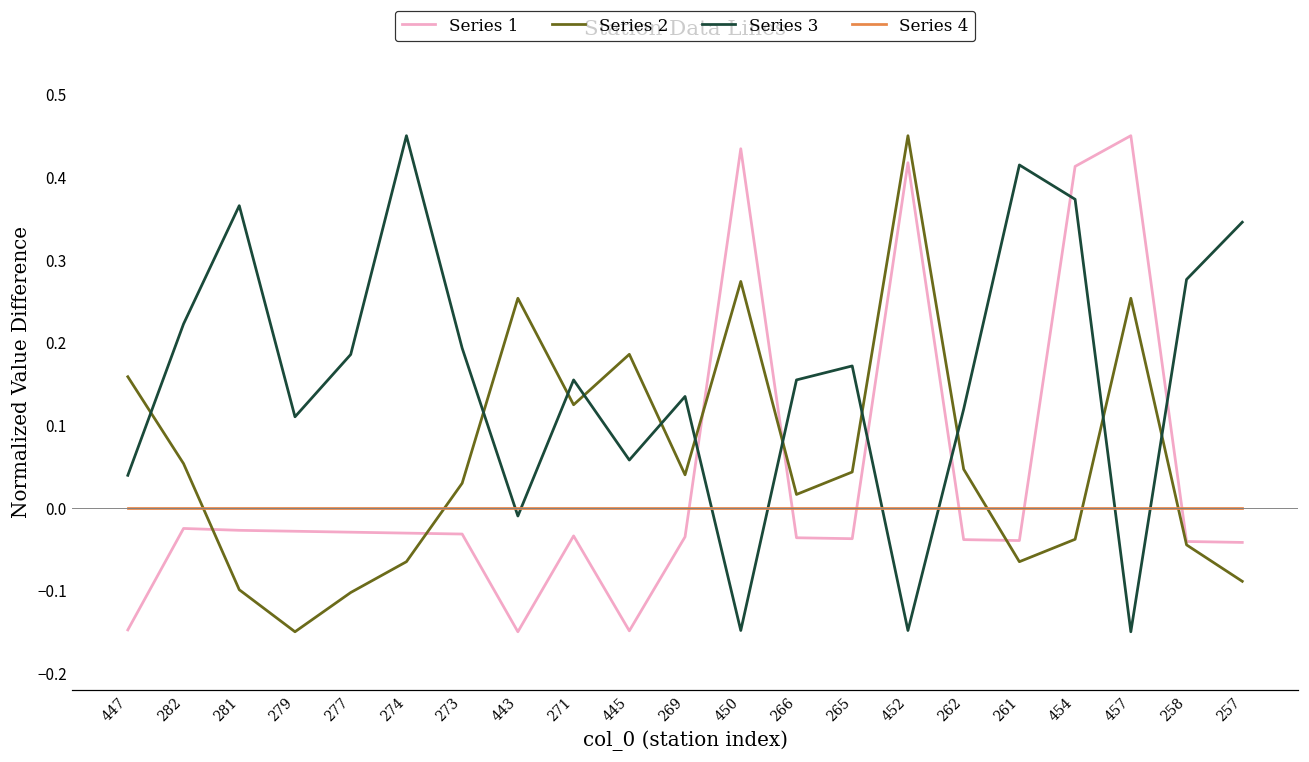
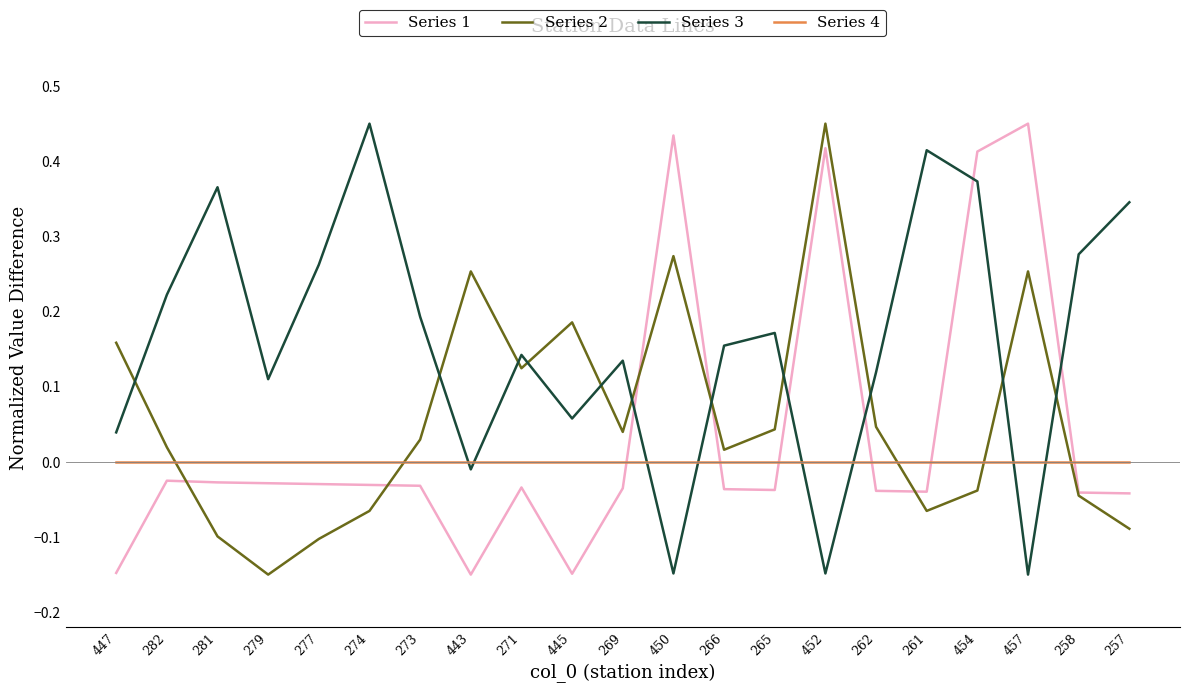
  {
    "Series 1": {
      "447": -0.15,
      "282": -0.03,
      "281": -0.03,
      "279": -0.03,
      "277": -0.03,
      "274": -0.03,
      "273": -0.03,
      "443": -0.15,
      "271": -0.03,
      "445": -0.15,
      "269": -0.04,
      "450": 0.43,
      "266": -0.04,
      "265": -0.04,
      "452": 0.42,
      "262": -0.04,
      "261": -0.04,
      "454": 0.41,
      "457": 0.45,
      "258": -0.04,
      "257": -0.04
    },
    "Series 2": {
      "447": 0.16,
-     "282": 0.05,
+     "282": 0.02,
      "281": -0.10,
      "279": -0.15,
      "277": -0.10,
      "274": -0.07,
      "273": 0.03,
      "443": 0.25,
      "271": 0.12,
      "445": 0.19,
      "269": 0.04,
      "450": 0.27,
      "266": 0.02,
      "265": 0.04,
      "452": 0.45,
      "262": 0.05,
      "261": -0.07,
      "454": -0.04,
      "457": 0.25,
      "258": -0.04,
      "257": -0.09
    },
    "Series 3": {
      "447": 0.04,
      "282": 0.22,
      "281": 0.37,
      "279": 0.11,
-     "277": 0.19,
+     "277": 0.26,
      "274": 0.45,
      "273": 0.19,
      "443": -0.01,
-     "271": 0.15,
+     "271": 0.14,
      "445": 0.06,
      "269": 0.13,
      "450": -0.15,
      "266": 0.15,
      "265": 0.17,
      "452": -0.15,
      "262": 0.12,
      "261": 0.41,
      "454": 0.37,
      "457": -0.15,
      "258": 0.28,
      "257": 0.35
    },
    "Series 4": {
      "447": 0.00,
      "282": 0.00,
      "281": 0.00,
      "279": 0.00,
      "277": 0.00,
      "274": 0.00,
      "273": 0.00,
      "443": 0.00,
      "271": 0.00,
      "445": 0.00,
      "269": 0.00,
      "450": 0.00,
      "266": 0.00,
      "265": 0.00,
      "452": 0.00,
      "262": 0.00,
      "261": 0.00,
      "454": 0.00,
      "457": 0.00,
      "258": 0.00,
      "257": 0.00
    }
  }
